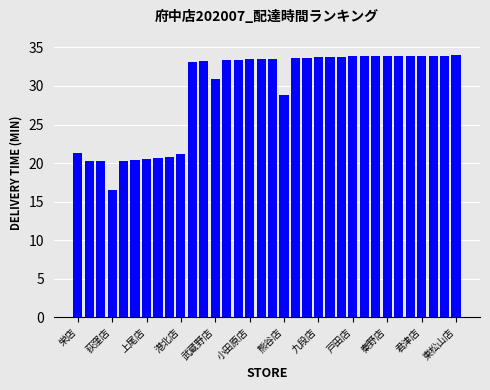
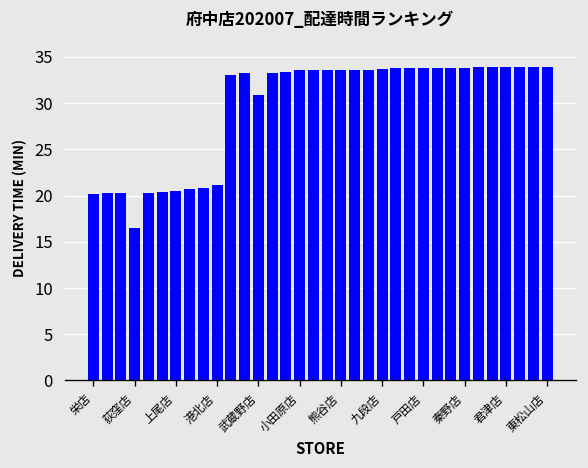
  {
-   "栄店": 21,
+   "栄店": 20,
    "荻窪店": 17,
    "上尾店": 21,
    "港北店": 21,
    "武蔵野店": 31,
    "小田原店": 34,
-   "熊谷店": 29,
+   "熊谷店": 34,
    "九段店": 34,
    "戸田店": 34,
    "秦野店": 34,
    "君津店": 34,
    "東松山店": 34
  }
